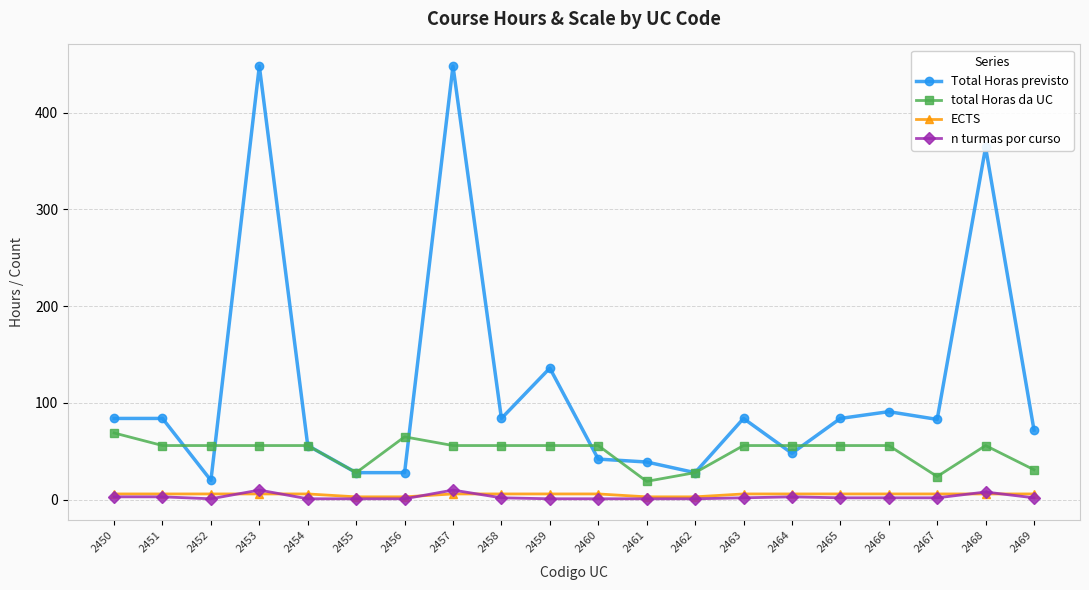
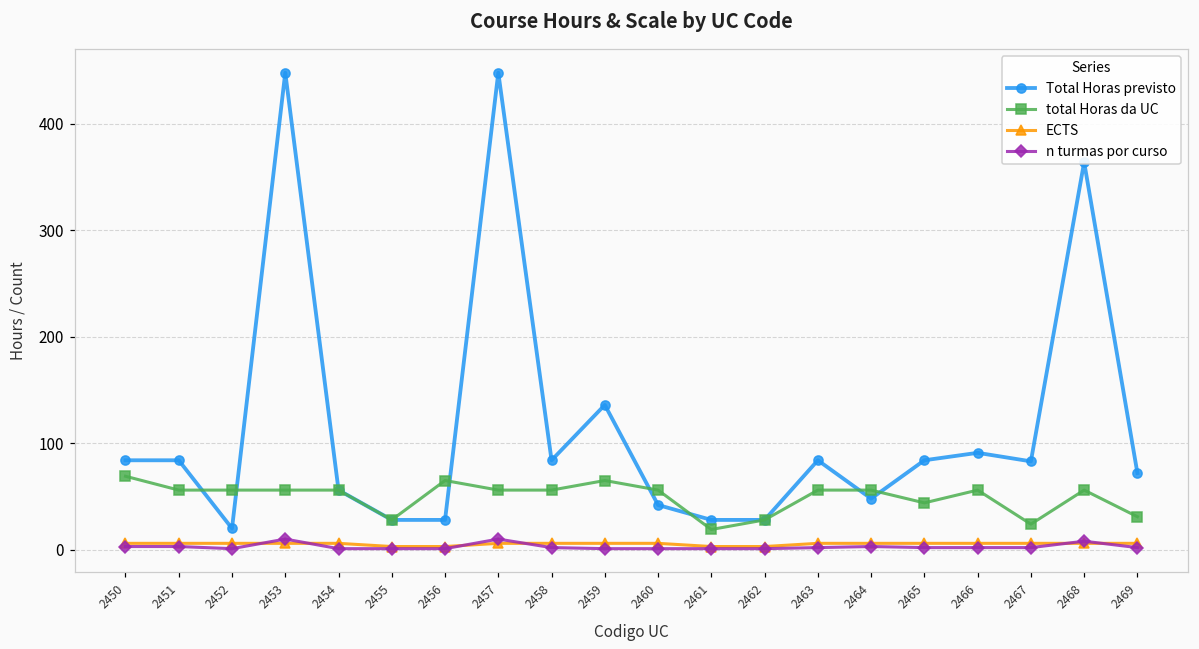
  {
    "Total Horas previsto": {
      "2450": 80,
      "2451": 80,
      "2452": 20,
      "2453": 450,
      "2456": 30,
      "2457": 450,
      "2458": 80,
      "2459": 140,
      "2460": 40,
-     "2461": 40,
+     "2461": 30,
      "2463": 80,
      "2464": 50,
      "2465": 80,
      "2466": 90,
      "2467": 80,
      "2469": 70
    },
    "total Horas da UC": {
      "2450": 70,
      "2451": 60,
      "2452": 60,
      "2453": 60,
      "2456": 70,
      "2457": 60,
      "2458": 60,
-     "2459": 60,
+     "2459": 70,
      "2460": 60,
      "2461": 20,
      "2463": 60,
      "2464": 60,
-     "2465": 60,
+     "2465": 40,
      "2466": 60,
      "2467": 20,
      "2468": 60,
      "2469": 30
    },
    "ECTS": {
      "2450": 10,
      "2451": 10,
      "2452": 10,
      "2453": 10,
      "2454": 10,
      "2457": 10,
      "2458": 10,
      "2459": 10,
      "2460": 10,
      "2463": 10,
      "2464": 10,
      "2465": 10,
      "2466": 10,
      "2467": 10,
      "2469": 10
    },
    "n turmas por curso": {
      "2450": 0,
      "2451": 0,
      "2452": 0,
      "2453": 10,
      "2454": 0,
      "2457": 10,
      "2458": 0,
      "2459": 0,
      "2460": 0,
      "2463": 0,
      "2464": 0,
      "2465": 0,
      "2466": 0,
      "2467": 0,
      "2469": 0
    }
  }
